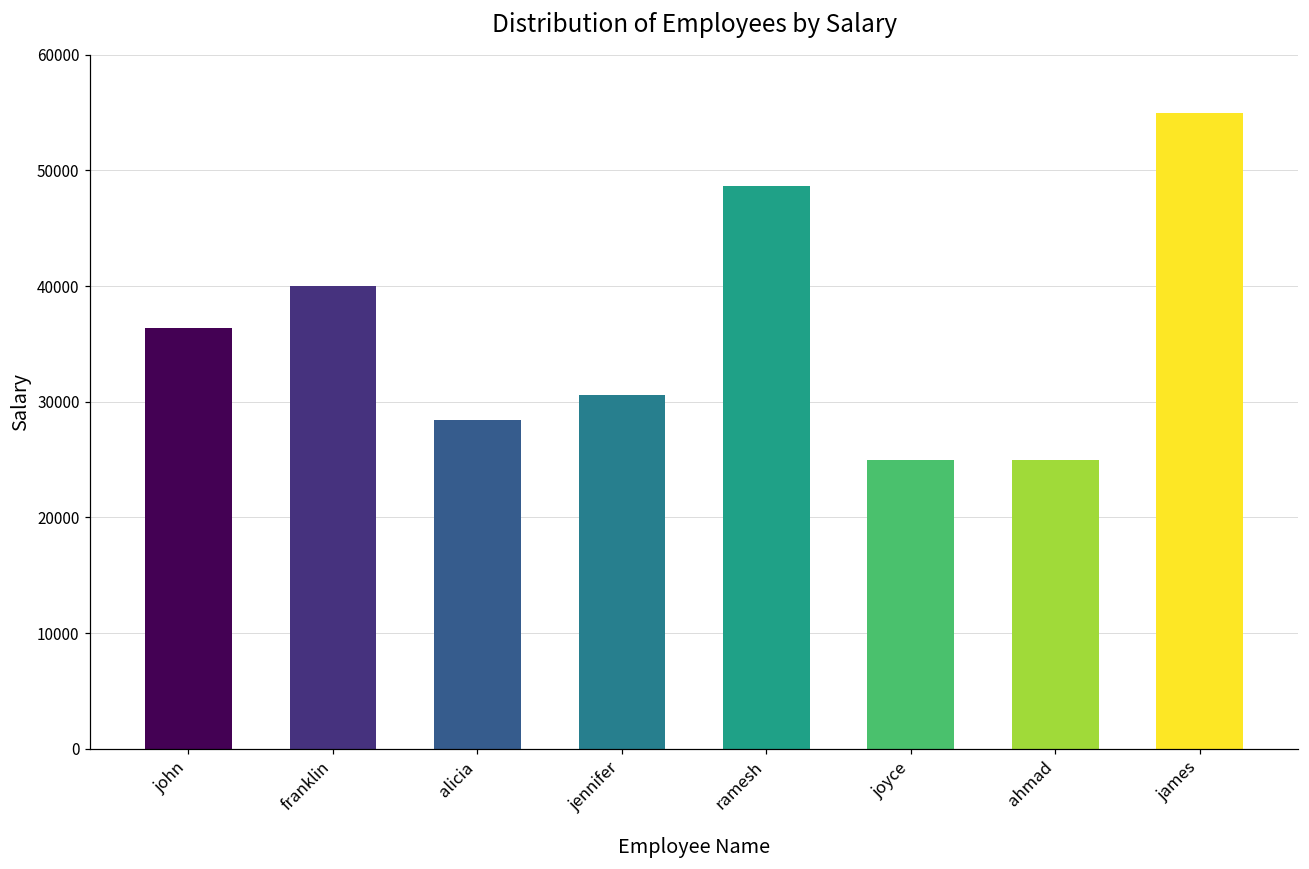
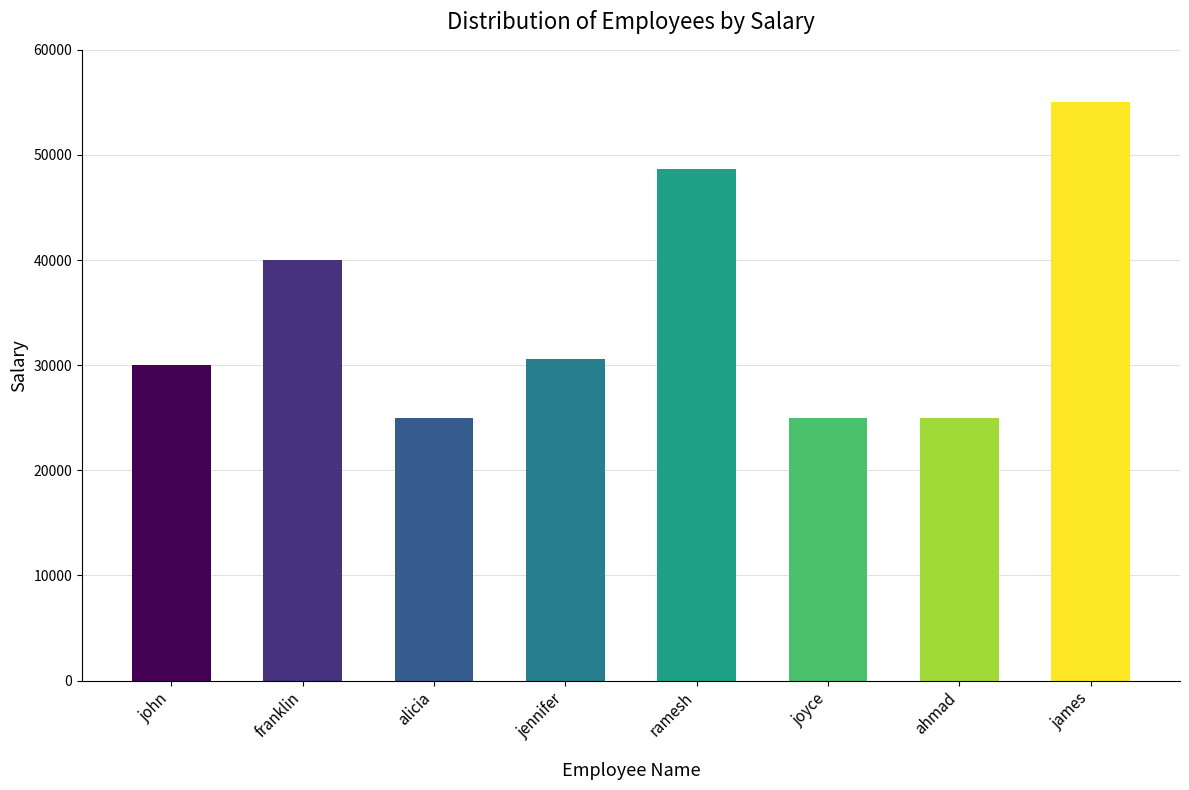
  {
-   "john": 36400,
+   "john": 30000,
    "franklin": 40000,
-   "alicia": 28500,
+   "alicia": 25000,
    "jennifer": 30600,
    "ramesh": 48700,
    "joyce": 25000,
    "ahmad": 25000,
    "james": 55000
  }
